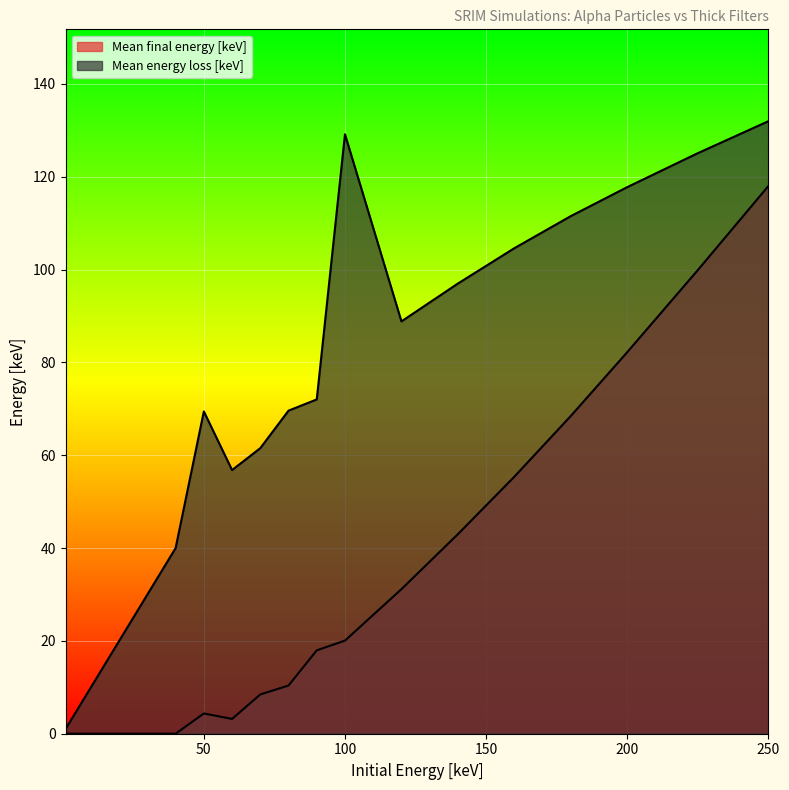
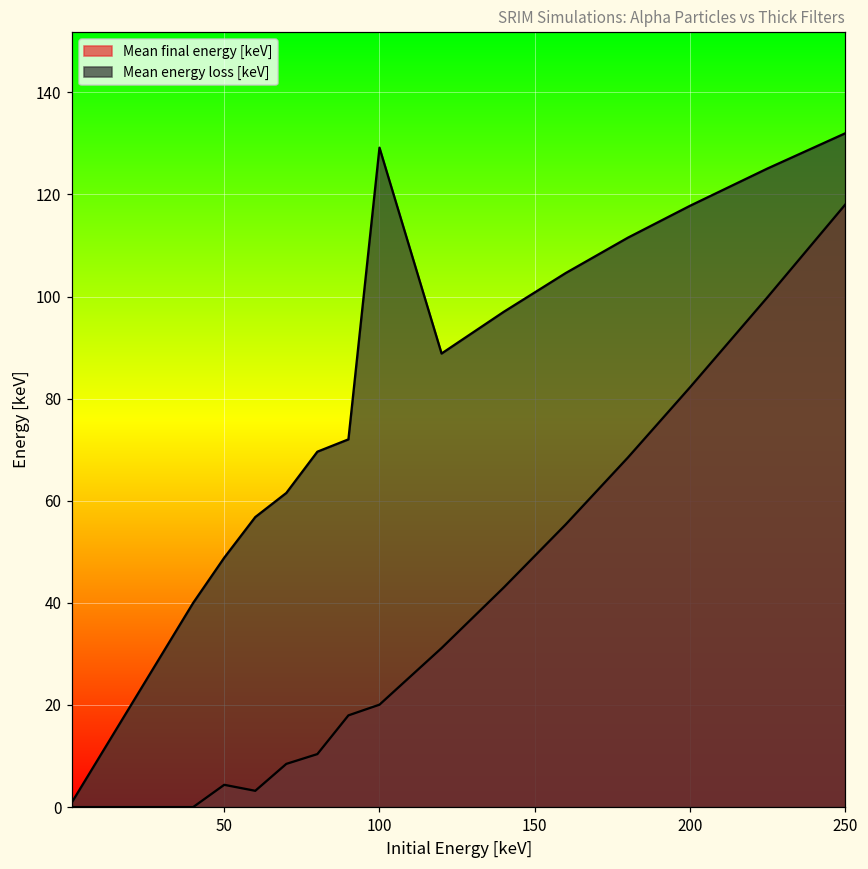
  {
    "Mean final energy [keV]": {
      "50": 4,
      "100": 20,
      "200": 82,
      "250": 118
    },
    "Mean energy loss [keV]": {
-     "50": 69,
+     "50": 49,
      "100": 129,
      "200": 118,
      "250": 132
    }
  }
